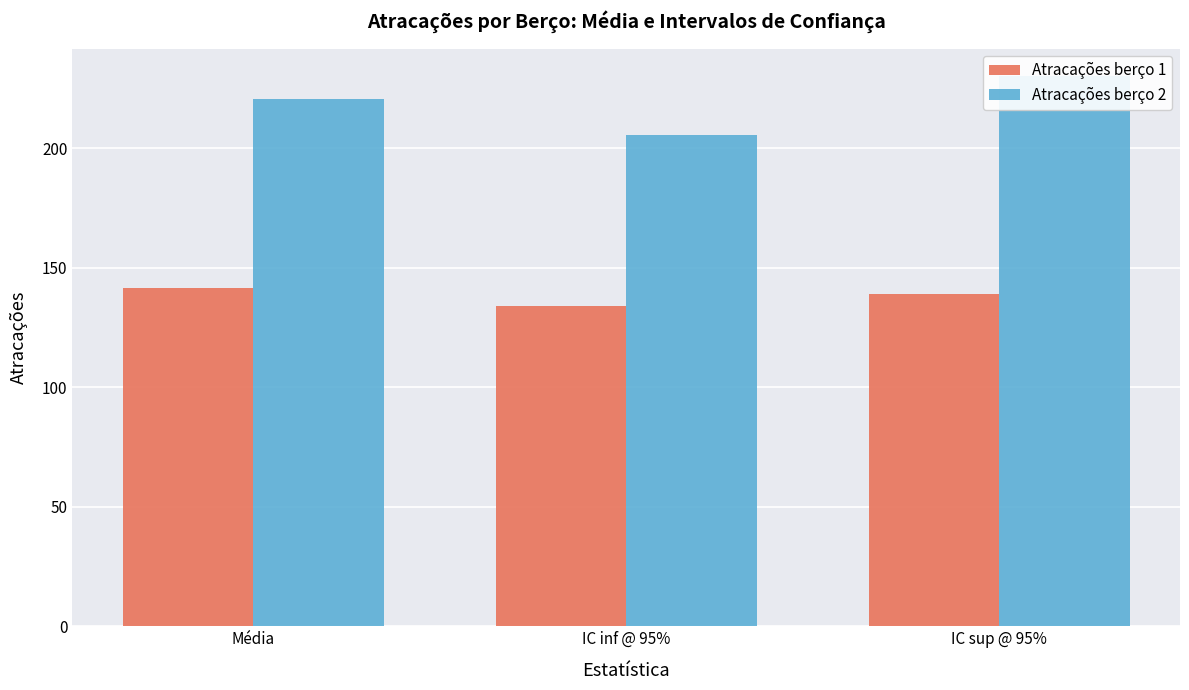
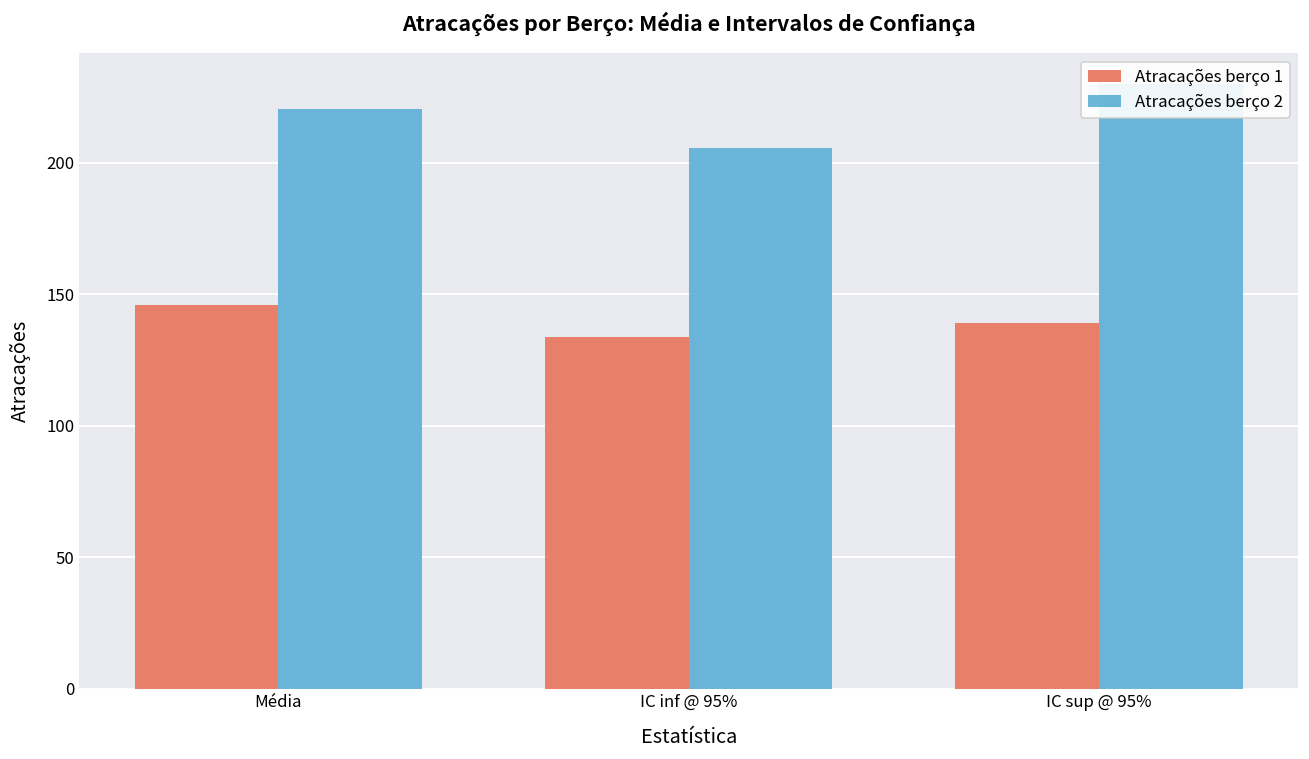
  {
    "Atracações berço 1": {
-     "Média": 141,
+     "Média": 146,
      "IC inf @ 95%": 134,
      "IC sup @ 95%": 139
    },
    "Atracações berço 2": {
      "Média": 220,
      "IC inf @ 95%": 206
    }
  }
